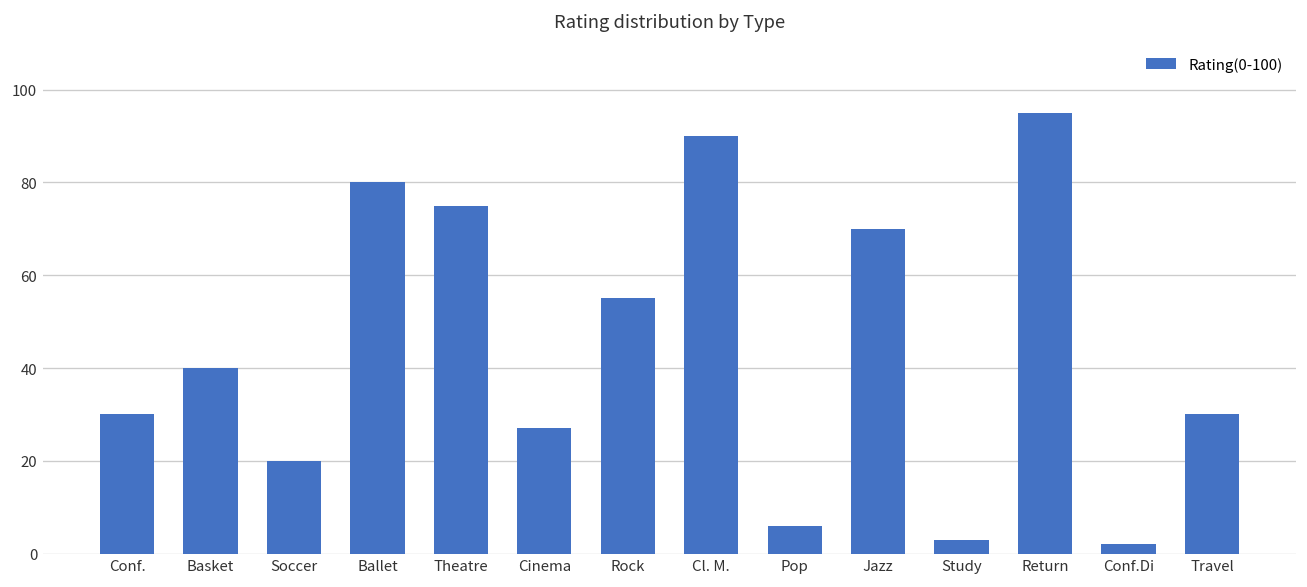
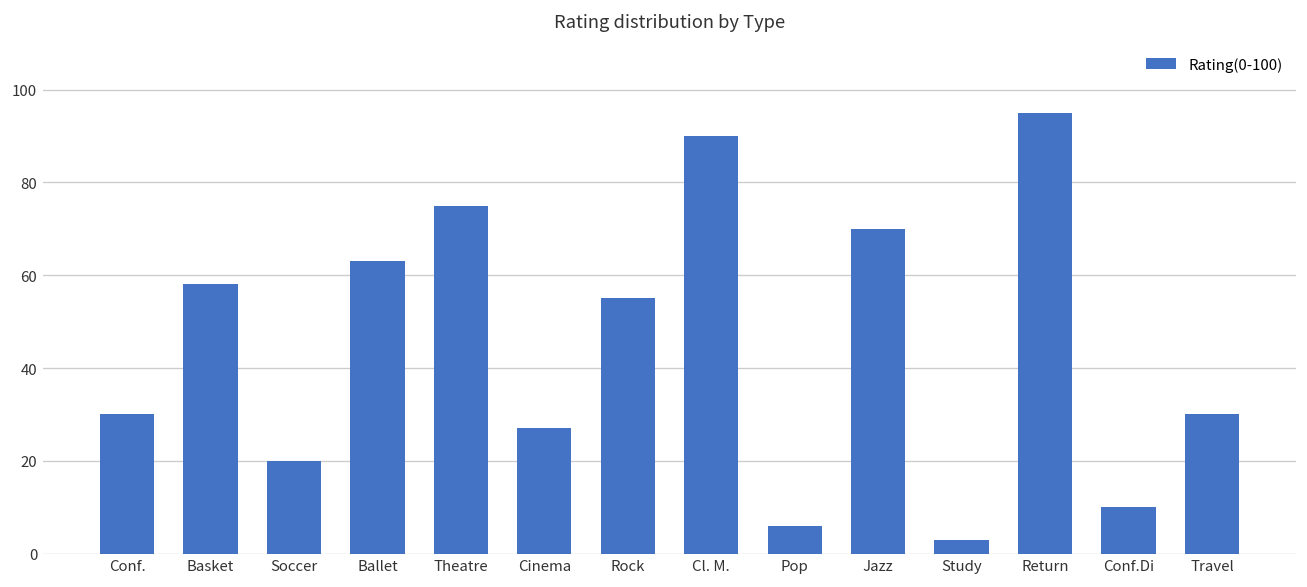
  {
    "Conf.": 30,
-   "Basket": 40,
+   "Basket": 58,
    "Soccer": 20,
-   "Ballet": 80,
+   "Ballet": 63,
    "Theatre": 75,
    "Cinema": 27,
    "Rock": 55,
    "Cl. M.": 90,
    "Pop": 6,
    "Jazz": 70,
    "Study": 3,
    "Return": 95,
-   "Conf.Di": 2,
+   "Conf.Di": 10,
    "Travel": 30
  }
